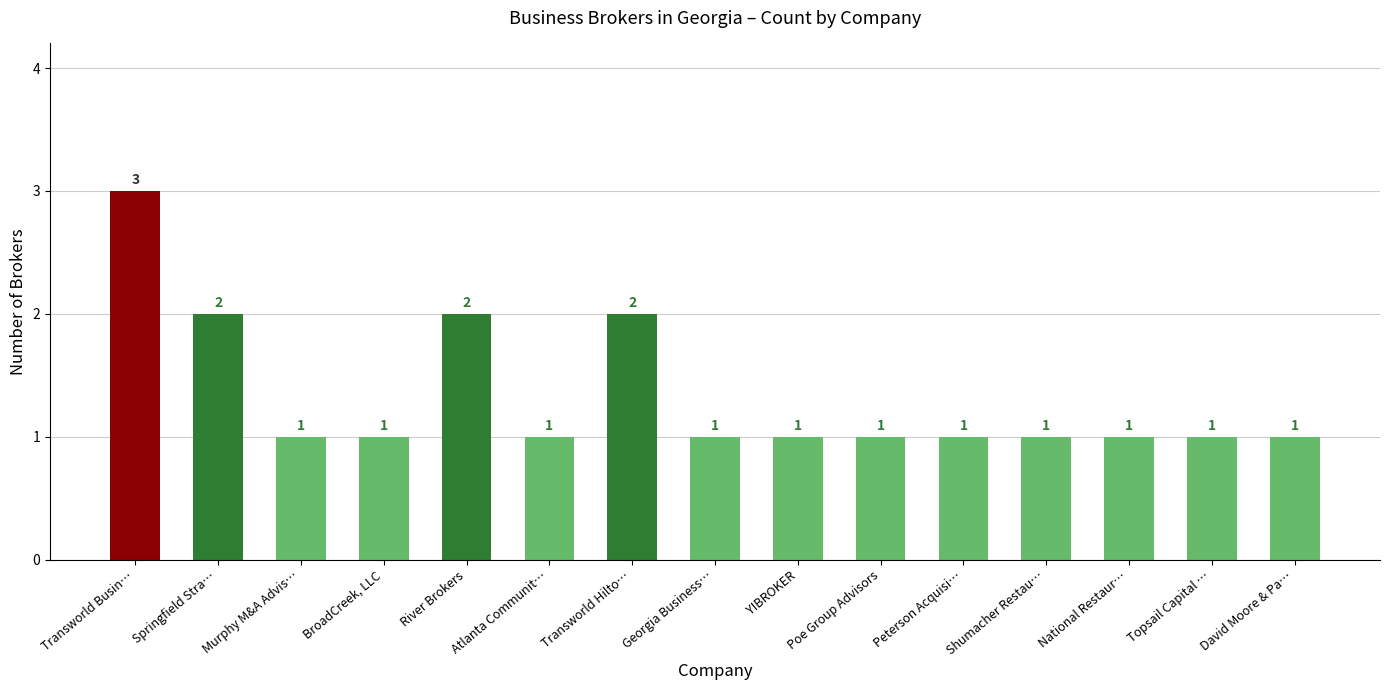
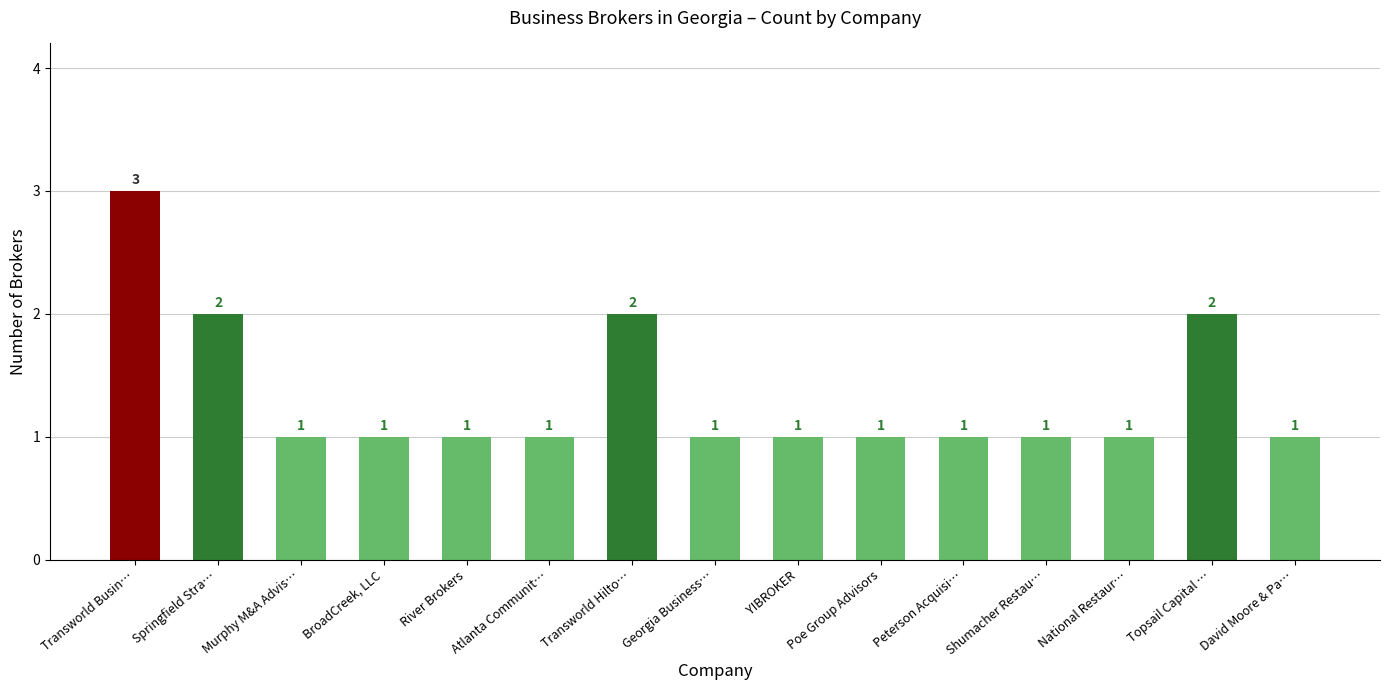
  {
    "Transworld Busin…": 3,
    "Springfield Stra…": 2,
    "Murphy M&A Advis…": 1,
    "BroadCreek, LLC": 1,
-   "River Brokers": 2,
+   "River Brokers": 1,
    "Atlanta Communit…": 1,
    "Transworld Hilto…": 2,
    "Georgia Business…": 1,
    "YIBROKER": 1,
    "Poe Group Advisors": 1,
    "Peterson Acquisi…": 1,
    "Shumacher Restau…": 1,
    "National Restaur…": 1,
-   "Topsail Capital …": 1,
+   "Topsail Capital …": 2,
    "David Moore & Pa…": 1
  }
